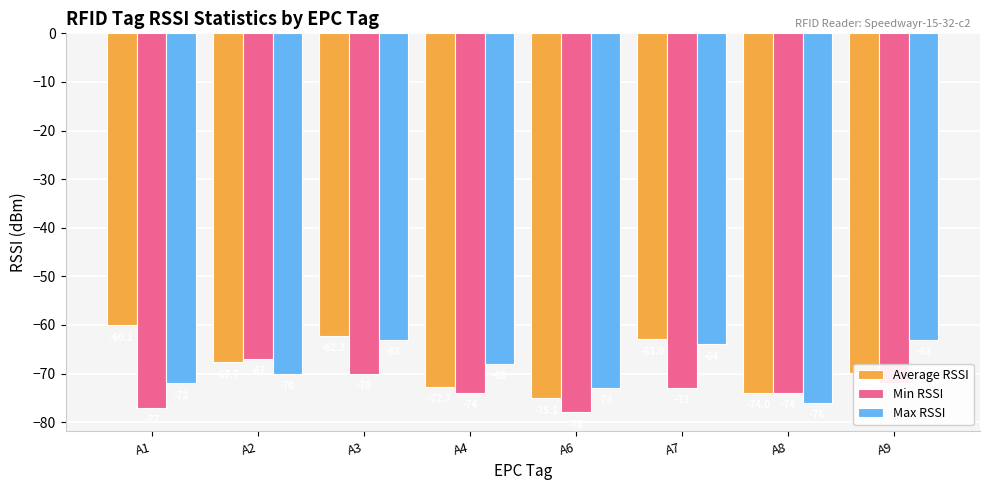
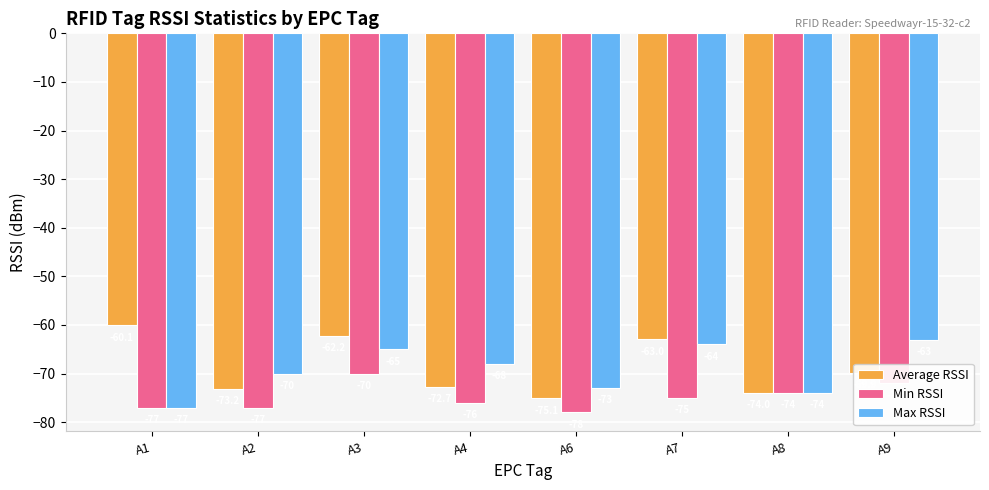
  {
    "Average RSSI": {
      "A1": -60,
-     "A2": -68,
+     "A2": -73,
      "A3": -62,
      "A4": -73,
      "A6": -75,
      "A7": -63,
      "A8": -74
    },
    "Min RSSI": {
      "A1": -77,
-     "A2": -67,
+     "A2": -77,
      "A3": -70,
-     "A4": -74,
+     "A4": -76,
      "A6": -78,
-     "A7": -73,
+     "A7": -75,
      "A8": -74
    },
    "Max RSSI": {
-     "A1": -72,
+     "A1": -77,
      "A2": -70,
-     "A3": -63,
+     "A3": -65,
      "A4": -68,
      "A6": -73,
      "A7": -64,
-     "A8": -76,
+     "A8": -74,
      "A9": -63
    }
  }
